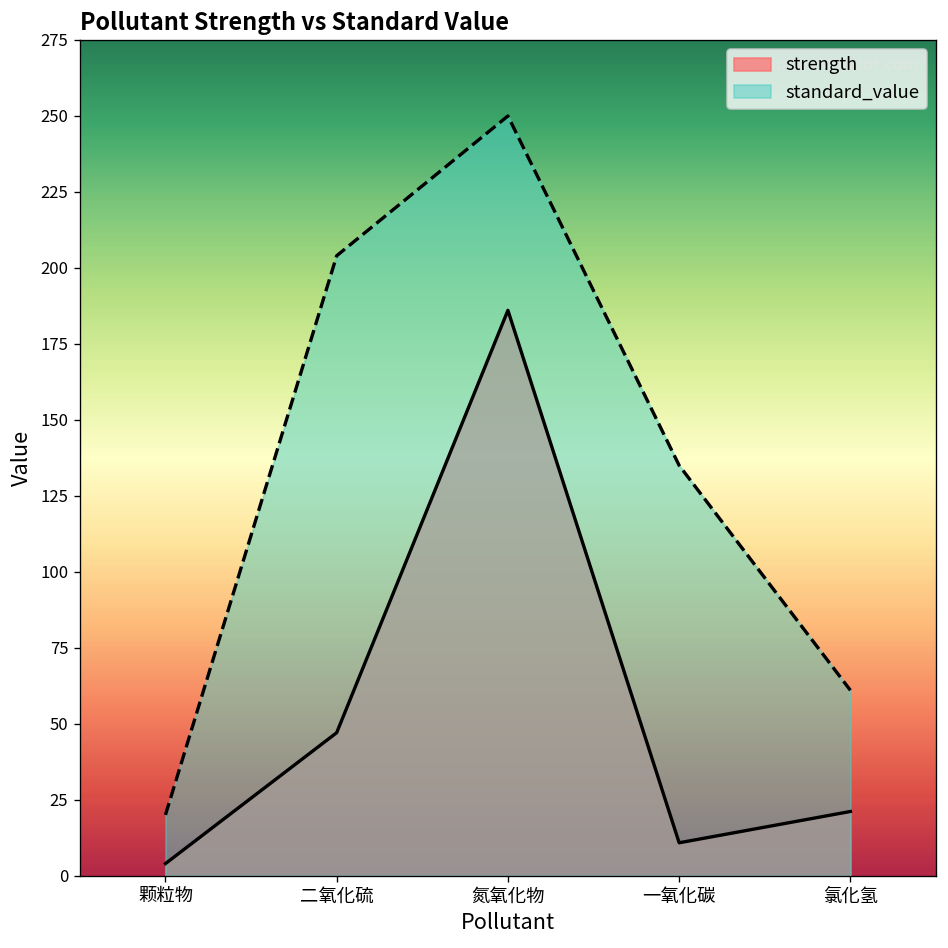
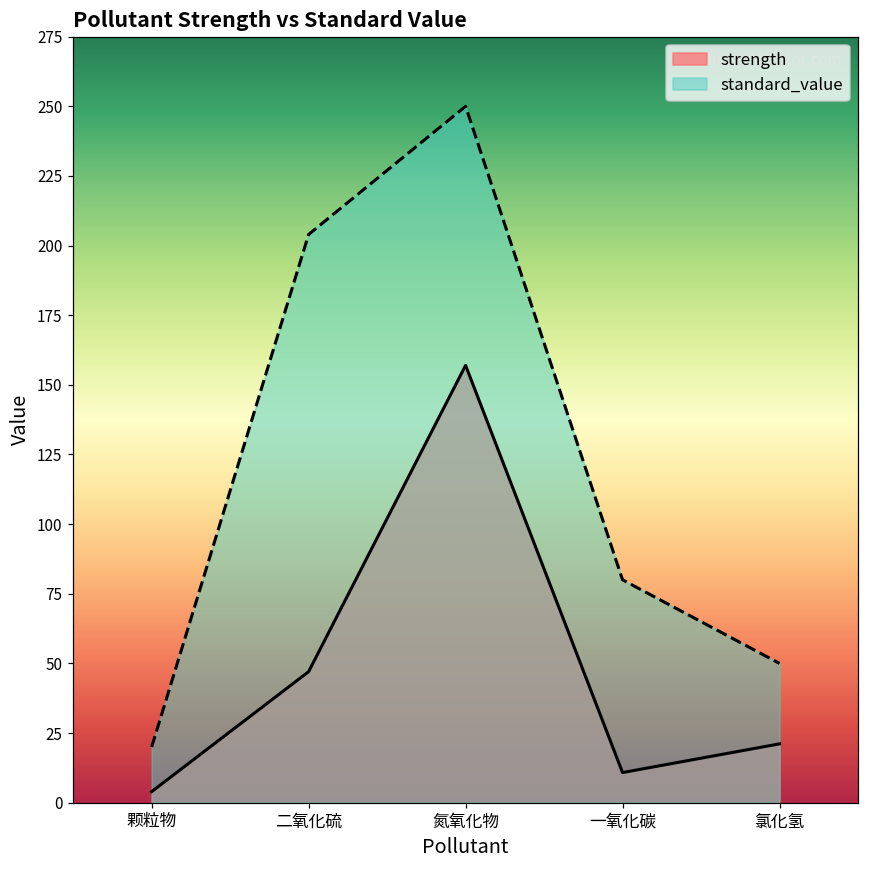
  {
    "strength": {
      "颗粒物": 4,
      "二氧化硫": 47,
-     "氮氧化物": 186,
+     "氮氧化物": 157,
      "一氧化碳": 11,
      "氯化氢": 21
    },
    "standard_value": {
      "颗粒物": 20,
      "二氧化硫": 204,
      "氮氧化物": 250,
-     "一氧化碳": 135,
-     "氯化氢": 61
+     "一氧化碳": 80,
+     "氯化氢": 50
    }
  }
